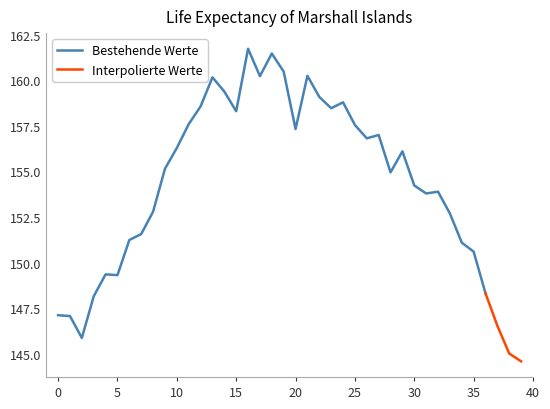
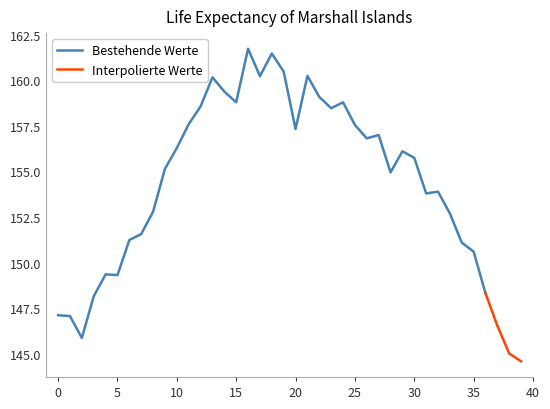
  {
    "Bestehende Werte": {
      "0": 147.1,
      "5": 149.3,
      "10": 156.3,
-     "15": 158.3,
+     "15": 158.8,
      "20": 157.3,
      "25": 157.5,
-     "30": 154.2,
+     "30": 155.7,
      "35": 150.6
    }
  }
